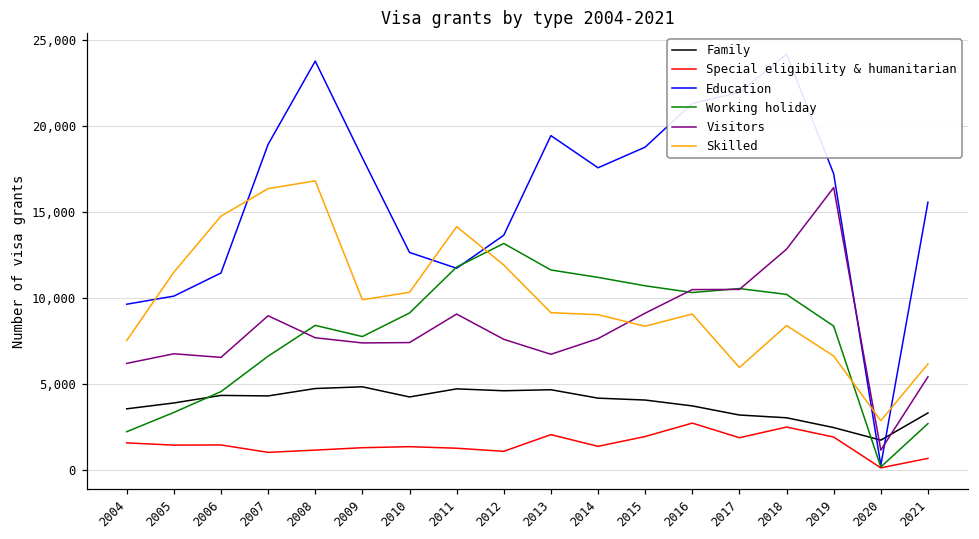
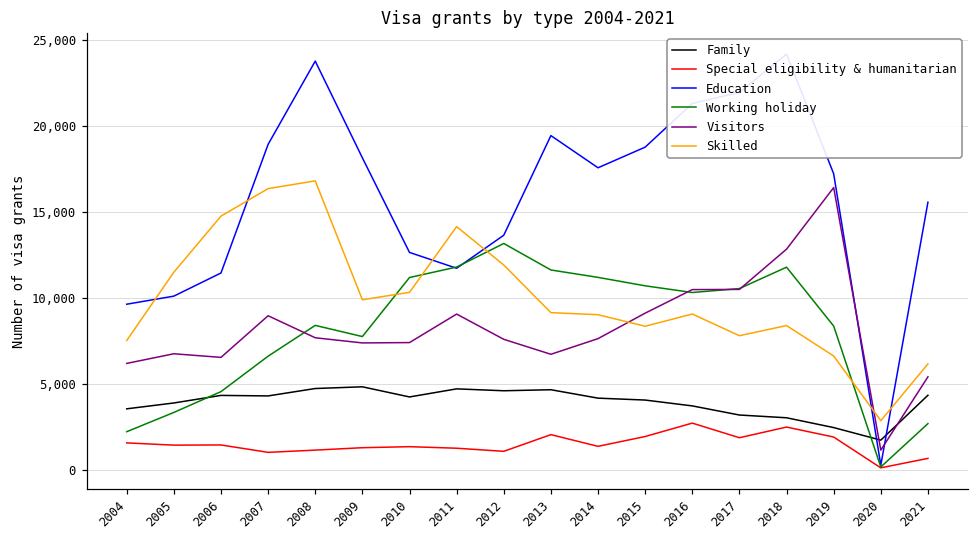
  {
    "Family": {
      "2004": "3,600",
      "2005": "3,900",
      "2006": "4,300",
      "2007": "4,300",
      "2008": "4,700",
      "2009": "4,800",
      "2010": "4,300",
      "2011": "4,700",
      "2012": "4,600",
      "2013": "4,700",
      "2014": "4,200",
      "2015": "4,100",
      "2016": "3,700",
      "2017": "3,200",
      "2018": "3,000",
      "2019": "2,500",
      "2020": "1,700",
-     "2021": "3,300"
+     "2021": "4,300"
    },
    "Special eligibility & humanitarian": {
      "2004": "1,600",
      "2005": "1,500",
      "2006": "1,500",
      "2007": "1,000",
      "2008": "1,200",
      "2009": "1,300",
      "2010": "1,400",
      "2011": "1,300",
      "2012": "1,100",
      "2013": "2,100",
      "2014": "1,400",
      "2015": "2,000",
      "2016": "2,700",
      "2017": "1,900",
      "2018": "2,500",
      "2019": "1,900",
      "2021": "700"
    },
    "Education": {
      "2004": "9,600",
      "2005": "10,100",
      "2006": "11,500",
      "2007": "18,900",
      "2008": "23,800",
      "2009": "18,200",
      "2010": "12,700",
      "2012": "13,700",
      "2013": "19,400",
      "2014": "17,600",
      "2015": "18,800",
      "2019": "17,200",
      "2021": "15,600"
    },
    "Working holiday": {
      "2004": "2,200",
      "2005": "3,400",
      "2006": "4,600",
      "2007": "6,600",
      "2008": "8,400",
      "2009": "7,800",
-     "2010": "9,100",
+     "2010": "11,200",
      "2012": "13,200",
      "2013": "11,600",
      "2014": "11,200",
      "2015": "10,700",
      "2016": "10,300",
-     "2018": "10,200",
+     "2018": "11,800",
      "2019": "8,400",
      "2021": "2,700"
    },
    "Visitors": {
      "2004": "6,200",
      "2005": "6,800",
      "2006": "6,600",
      "2007": "9,000",
      "2008": "7,700",
      "2009": "7,400",
      "2010": "7,400",
      "2011": "9,100",
      "2012": "7,600",
      "2013": "6,700",
      "2014": "7,600",
      "2015": "9,100",
      "2016": "10,500",
      "2018": "12,800",
      "2019": "16,400",
      "2020": "1,200",
      "2021": "5,400"
    },
    "Skilled": {
      "2004": "7,500",
      "2005": "11,500",
      "2006": "14,800",
      "2007": "16,400",
      "2008": "16,800",
      "2009": "9,900",
      "2010": "10,300",
      "2011": "14,200",
      "2012": "11,900",
      "2013": "9,200",
      "2014": "9,000",
      "2015": "8,400",
      "2016": "9,100",
-     "2017": "6,000",
+     "2017": "7,800",
      "2018": "8,400",
      "2019": "6,600",
      "2020": "2,900",
      "2021": "6,200"
    }
  }
